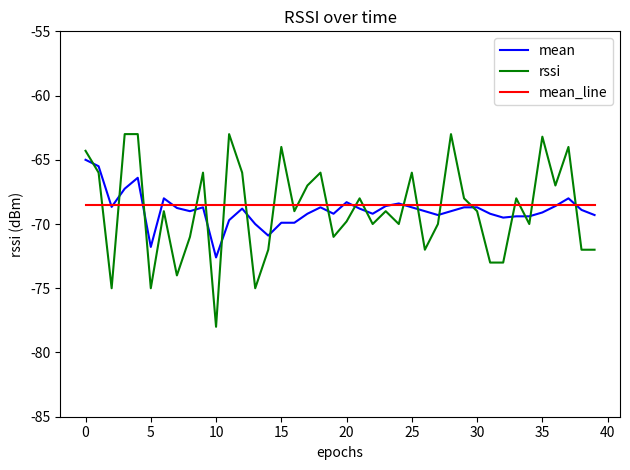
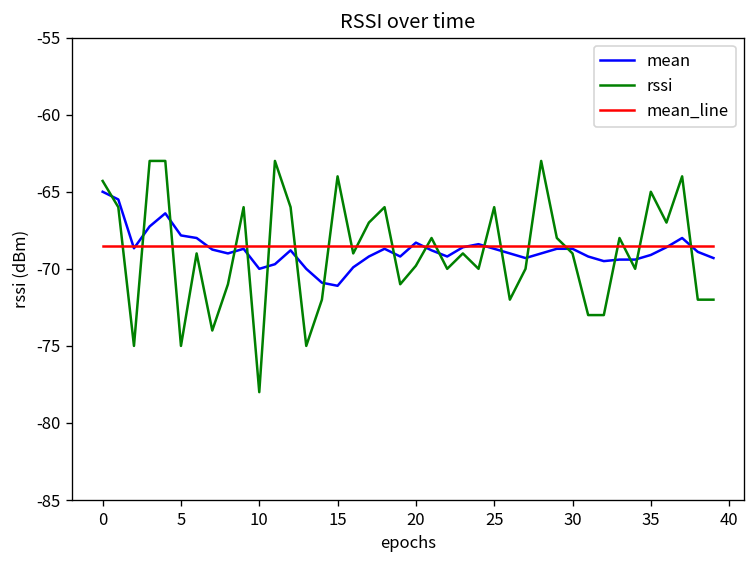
  {
    "mean": {
      "0": -65.0,
-     "5": -71.8,
-     "10": -72.6,
-     "15": -69.9,
+     "5": -67.8,
+     "10": -70.0,
+     "15": -71.1,
      "20": -68.3,
      "35": -69.1
    },
    "rssi": {
      "0": -64.3,
      "5": -75.0,
      "10": -78.0,
      "15": -64.0,
      "20": -69.8,
      "25": -66.0,
      "30": -69.0,
-     "35": -63.2
+     "35": -65.0
    },
    "mean_line": {
      "0": -68.5,
      "5": -68.5,
      "10": -68.5,
      "15": -68.5,
      "20": -68.5,
      "35": -68.5
    }
  }
